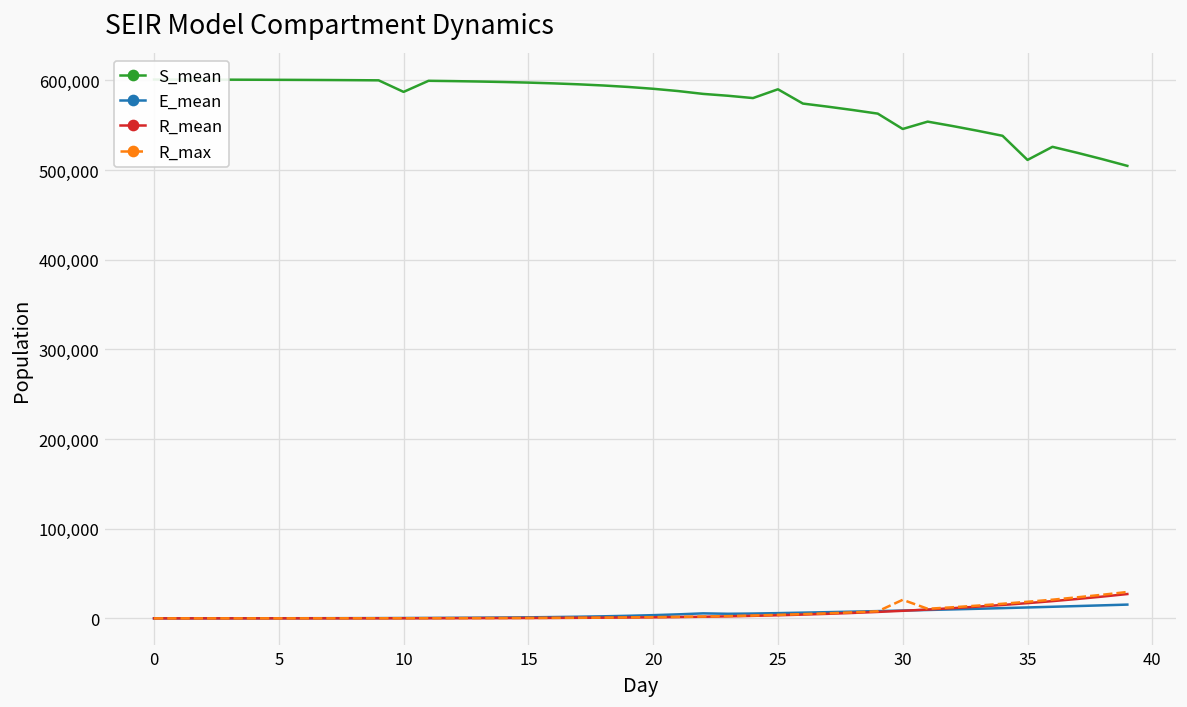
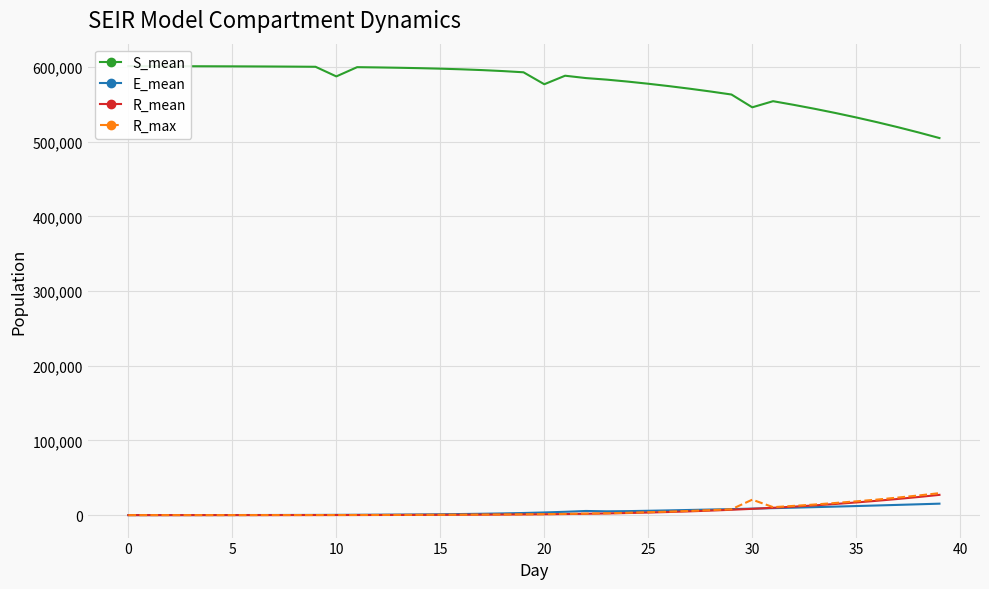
  {
    "S_mean": {
      "5": "600,000",
      "10": "590,000",
      "15": "600,000",
-     "20": "590,000",
-     "25": "590,000",
+     "20": "580,000",
+     "25": "580,000",
      "30": "550,000",
-     "35": "510,000"
+     "35": "530,000"
    },
    "E_mean": {
      "35": "10,000"
    },
    "R_max": {
      "30": "20,000"
    }
  }
